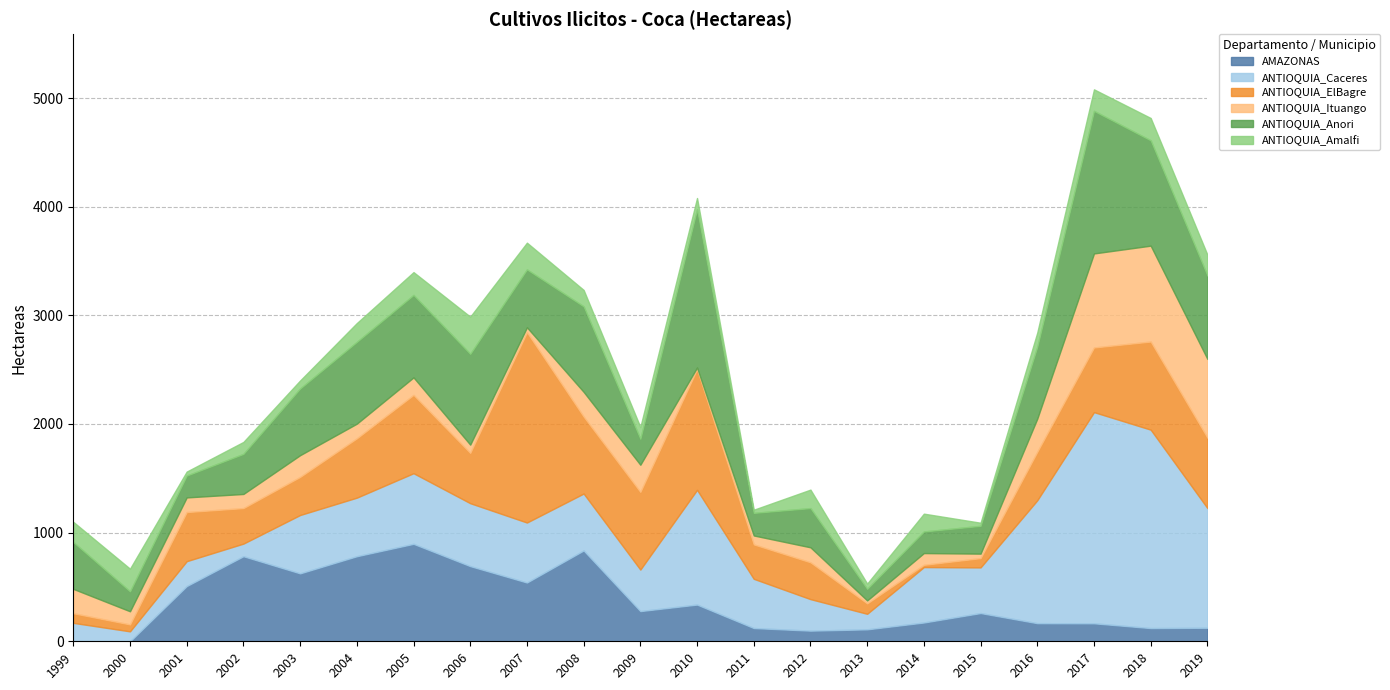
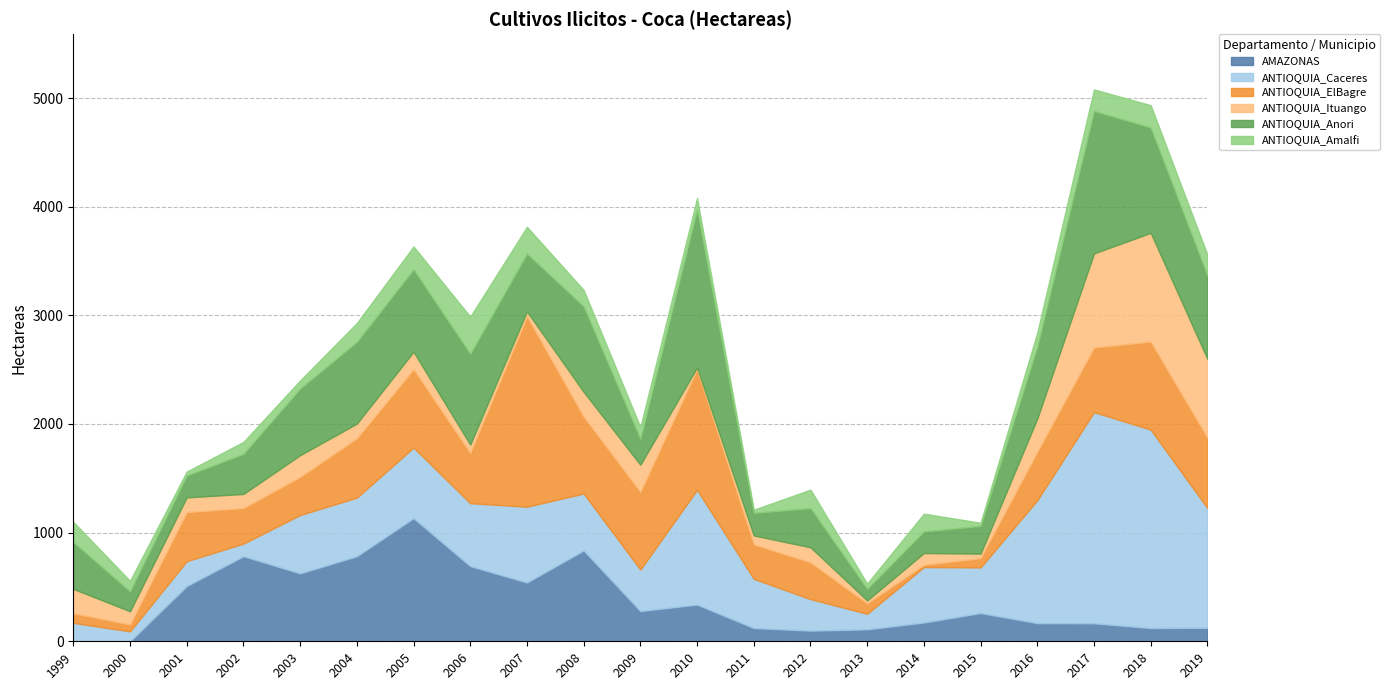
  {
    "AMAZONAS": {
      "1999": 0,
      "2000": 0,
      "2001": 510,
      "2002": 780,
      "2003": 630,
      "2004": 780,
-     "2005": 900,
+     "2005": 1130,
      "2006": 690,
      "2007": 540,
      "2008": 840,
      "2009": 280,
      "2010": 340,
      "2011": 120,
      "2012": 100,
      "2013": 110,
      "2014": 170,
      "2015": 260,
      "2016": 170,
      "2017": 170,
      "2018": 120,
      "2019": 120
    },
    "ANTIOQUIA_Caceres": {
      "1999": 170,
      "2000": 90,
      "2001": 230,
      "2002": 120,
      "2003": 540,
      "2004": 540,
      "2005": 650,
      "2006": 580,
-     "2007": 550,
+     "2007": 700,
      "2008": 520,
      "2009": 380,
      "2010": 1060,
      "2011": 450,
      "2012": 290,
      "2013": 140,
      "2015": 420,
      "2016": 1130,
      "2017": 1940,
      "2018": 1830,
      "2019": 1100
    },
    "ANTIOQUIA_ElBagre": {
      "1999": 90,
      "2000": 60,
      "2001": 450,
      "2002": 330,
      "2003": 350,
      "2004": 550,
      "2005": 720,
      "2006": 460,
      "2007": 1750,
      "2008": 710,
      "2009": 720,
      "2011": 320,
      "2012": 340,
      "2013": 100,
      "2015": 90,
      "2016": 450,
      "2017": 600,
      "2018": 810,
      "2019": 650
    },
    "ANTIOQUIA_Ituango": {
      "1999": 220,
      "2000": 120,
      "2001": 130,
      "2002": 130,
      "2003": 200,
      "2004": 140,
      "2005": 160,
      "2006": 80,
      "2007": 50,
      "2008": 230,
      "2009": 250,
      "2011": 80,
      "2012": 140,
      "2013": 30,
      "2014": 110,
      "2015": 40,
      "2016": 310,
      "2017": 870,
-     "2018": 880,
+     "2018": 1000,
      "2019": 720
    },
    "ANTIOQUIA_Anori": {
      "1999": 430,
      "2000": 180,
      "2001": 200,
      "2002": 370,
      "2003": 610,
      "2004": 750,
      "2005": 760,
      "2006": 840,
      "2007": 530,
      "2008": 790,
      "2009": 240,
      "2010": 1460,
      "2011": 210,
      "2012": 360,
      "2013": 110,
      "2014": 200,
      "2015": 260,
      "2016": 660,
      "2017": 1310,
      "2018": 970,
      "2019": 770
    },
    "ANTIOQUIA_Amalfi": {
      "1999": 190,
-     "2000": 210,
+     "2000": 100,
      "2001": 40,
      "2002": 110,
      "2003": 70,
      "2004": 170,
      "2005": 210,
      "2006": 340,
      "2007": 250,
      "2008": 150,
      "2009": 110,
      "2010": 100,
      "2011": 30,
      "2012": 170,
      "2013": 50,
      "2014": 160,
      "2015": 30,
      "2016": 130,
      "2017": 200,
      "2018": 210,
      "2019": 190
    }
  }
